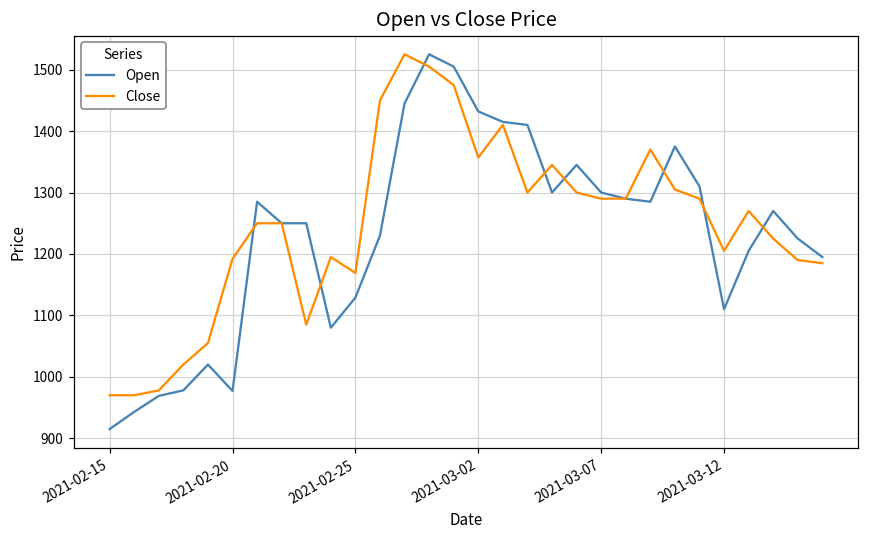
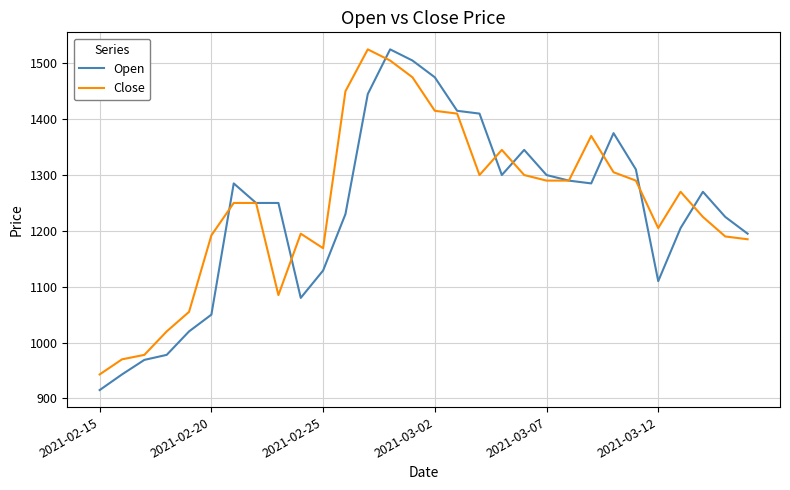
  {
    "Open": {
      "2021-02-15": 920,
-     "2021-02-20": 980,
+     "2021-02-20": 1050,
      "2021-02-25": 1130,
-     "2021-03-02": 1430,
+     "2021-03-02": 1480,
      "2021-03-07": 1300,
      "2021-03-12": 1110
    },
    "Close": {
-     "2021-02-15": 970,
+     "2021-02-15": 940,
      "2021-02-20": 1190,
      "2021-02-25": 1170,
-     "2021-03-02": 1360,
+     "2021-03-02": 1420,
      "2021-03-07": 1290,
      "2021-03-12": 1210
    }
  }
